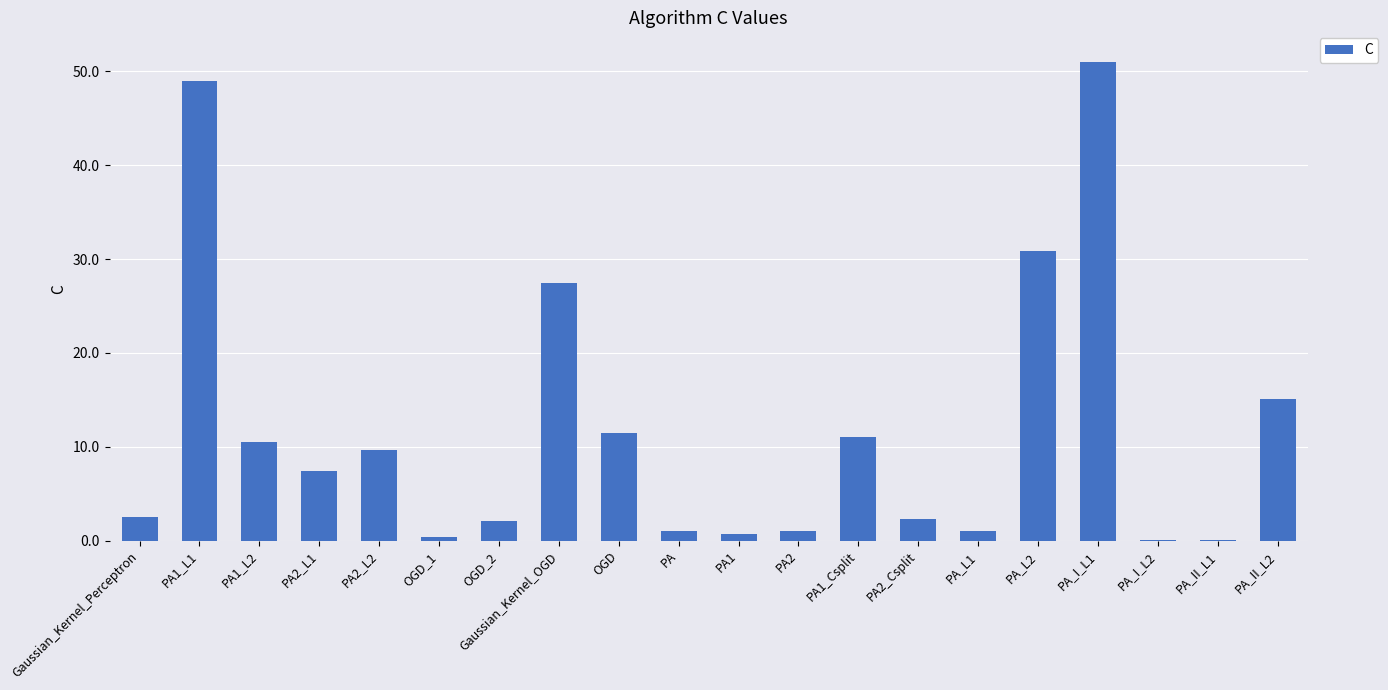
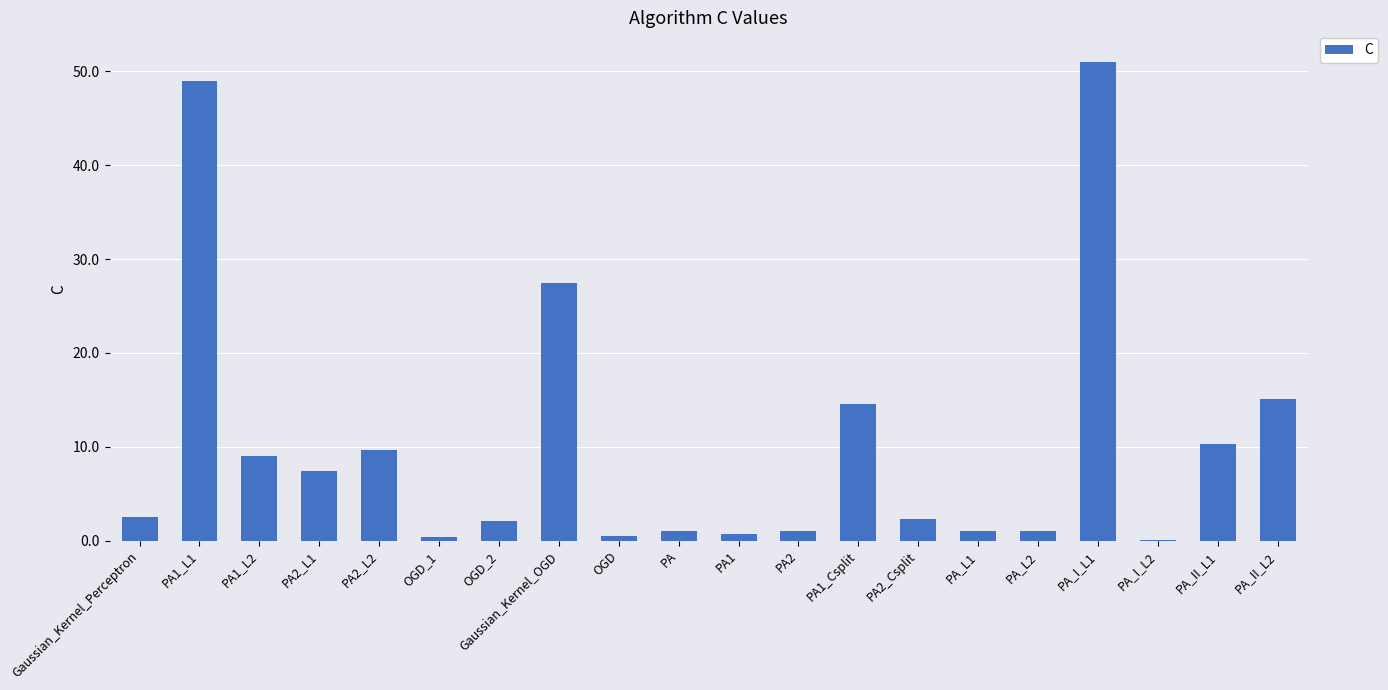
  {
    "Gaussian_Kernel_Perceptron": 3,
    "PA1_L1": 49,
-   "PA1_L2": 11,
+   "PA1_L2": 9,
    "PA2_L1": 7,
    "PA2_L2": 10,
    "OGD_1": 0,
    "OGD_2": 2,
    "Gaussian_Kernel_OGD": 28,
-   "OGD": 11,
+   "OGD": 0,
    "PA": 1,
    "PA1": 1,
    "PA2": 1,
-   "PA1_Csplit": 11,
+   "PA1_Csplit": 15,
    "PA2_Csplit": 2,
    "PA_L1": 1,
-   "PA_L2": 31,
+   "PA_L2": 1,
    "PA_I_L1": 51,
-   "PA_II_L1": 0,
+   "PA_II_L1": 10,
    "PA_II_L2": 15
  }
